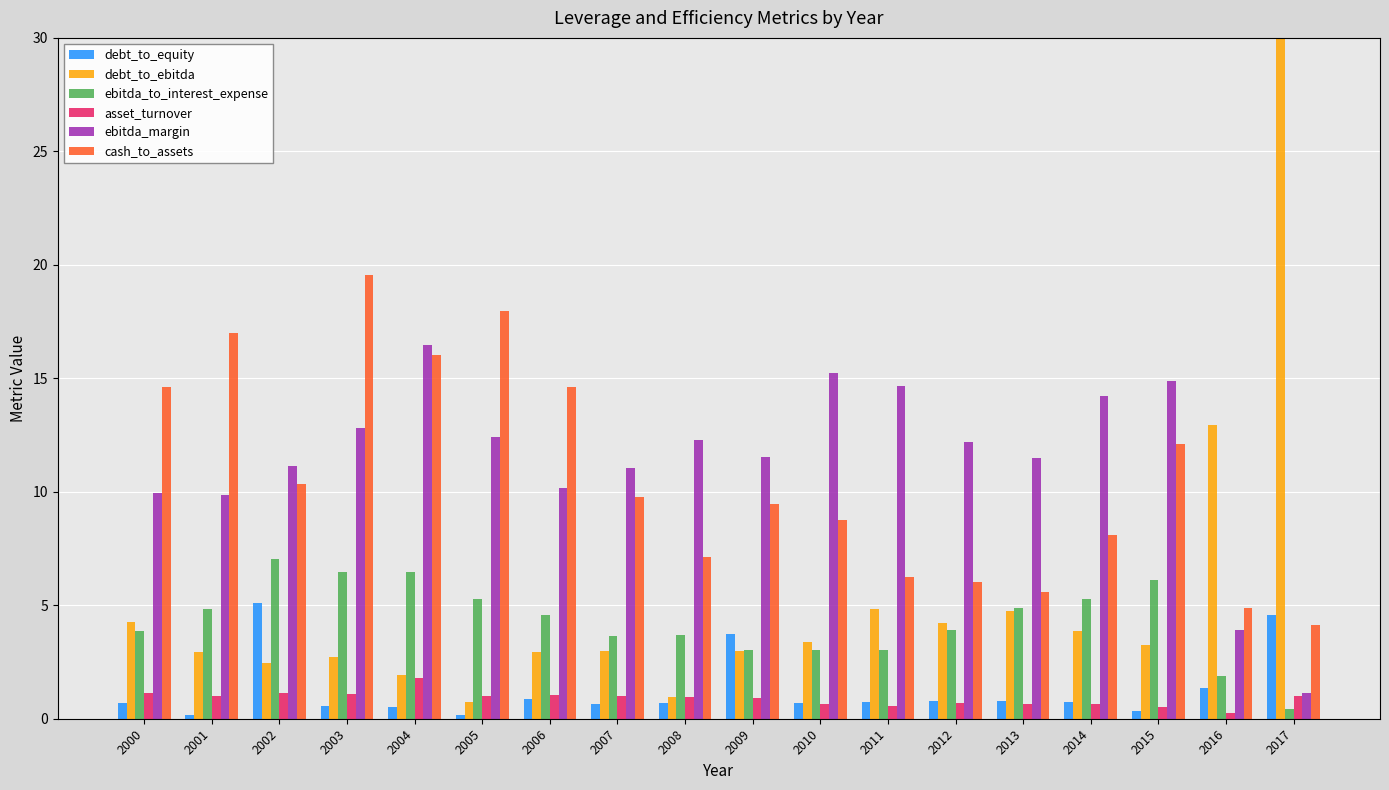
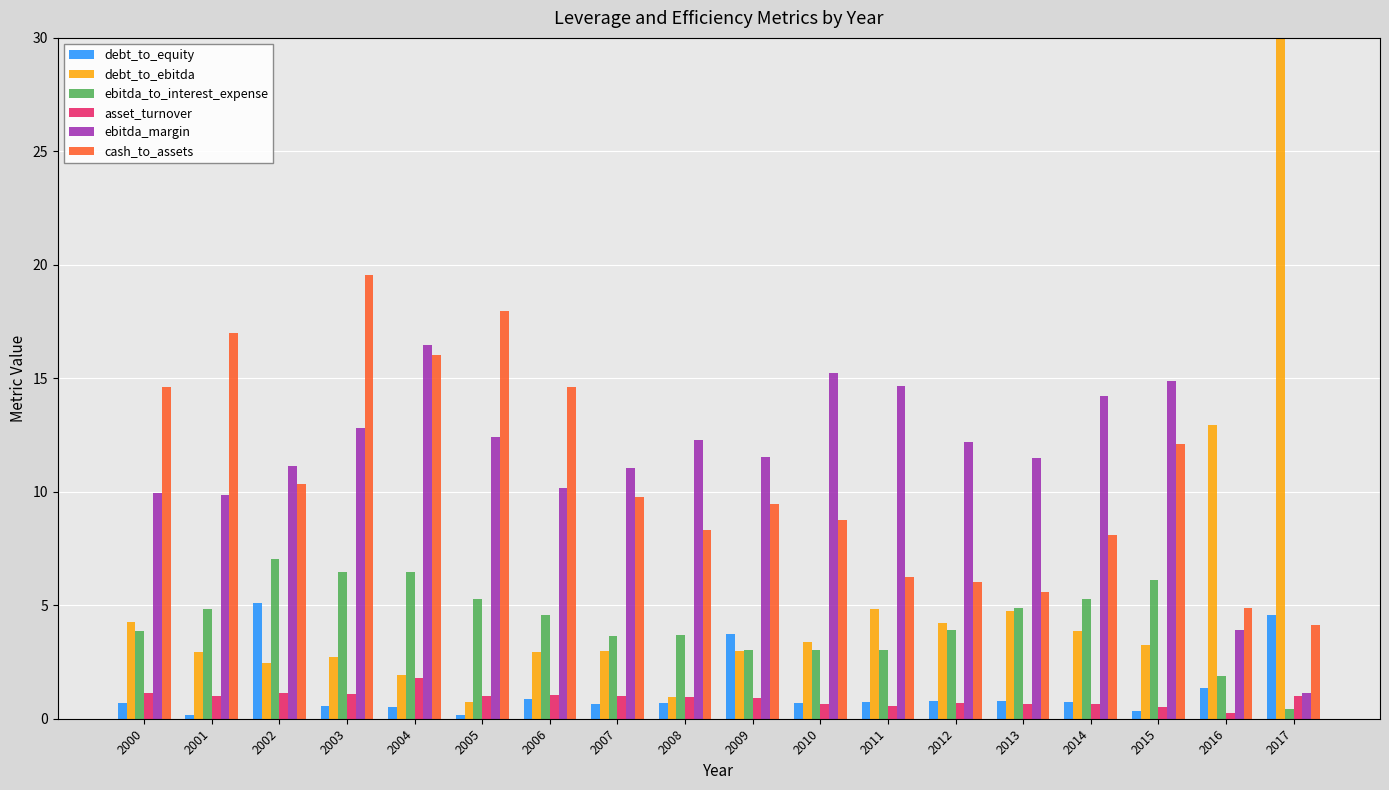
  {
    "debt_to_equity": {
      "2000": 0.7,
      "2001": 0.2,
      "2002": 5.1,
      "2003": 0.6,
      "2004": 0.5,
      "2005": 0.2,
      "2006": 0.9,
      "2007": 0.7,
      "2008": 0.7,
      "2009": 3.7,
      "2010": 0.7,
      "2011": 0.7,
      "2012": 0.8,
      "2013": 0.8,
      "2014": 0.7,
      "2015": 0.4,
      "2016": 1.3,
      "2017": 4.6
    },
    "debt_to_ebitda": {
      "2000": 4.3,
      "2001": 2.9,
      "2002": 2.5,
      "2003": 2.7,
      "2004": 1.9,
      "2005": 0.7,
      "2006": 2.9,
      "2007": 3.0,
      "2008": 0.9,
      "2009": 3.0,
      "2010": 3.4,
      "2011": 4.8,
      "2012": 4.2,
      "2013": 4.7,
      "2014": 3.9,
      "2015": 3.2,
      "2016": 13.0,
      "2017": 30.0
    },
    "ebitda_to_interest_expense": {
      "2000": 3.9,
      "2001": 4.8,
      "2002": 7.0,
      "2003": 6.5,
      "2004": 6.5,
      "2005": 5.3,
      "2006": 4.6,
      "2007": 3.7,
      "2008": 3.7,
      "2009": 3.0,
      "2010": 3.0,
      "2011": 3.0,
      "2012": 3.9,
      "2013": 4.9,
      "2014": 5.3,
      "2015": 6.1,
      "2016": 1.9,
      "2017": 0.4
    },
    "asset_turnover": {
      "2000": 1.1,
      "2001": 1.0,
      "2002": 1.1,
      "2003": 1.1,
      "2004": 1.8,
      "2005": 1.0,
      "2006": 1.1,
      "2007": 1.0,
      "2008": 1.0,
      "2009": 0.9,
      "2010": 0.6,
      "2011": 0.5,
      "2012": 0.7,
      "2013": 0.7,
      "2014": 0.6,
      "2015": 0.5,
      "2016": 0.2,
      "2017": 1.0
    },
    "ebitda_margin": {
      "2000": 10.0,
      "2001": 9.8,
      "2002": 11.2,
      "2003": 12.8,
      "2004": 16.5,
      "2005": 12.4,
      "2006": 10.2,
      "2007": 11.1,
      "2008": 12.3,
      "2009": 11.5,
      "2010": 15.2,
      "2011": 14.7,
      "2012": 12.2,
      "2013": 11.5,
      "2014": 14.2,
      "2015": 14.9,
      "2016": 3.9,
      "2017": 1.1
    },
    "cash_to_assets": {
      "2000": 14.6,
      "2001": 17.0,
      "2002": 10.3,
      "2003": 19.5,
      "2004": 16.0,
      "2005": 18.0,
      "2006": 14.6,
      "2007": 9.8,
-     "2008": 7.1,
+     "2008": 8.3,
      "2009": 9.5,
      "2010": 8.8,
      "2011": 6.2,
      "2012": 6.0,
      "2013": 5.6,
      "2014": 8.1,
      "2015": 12.1,
      "2016": 4.9,
      "2017": 4.1
    }
  }
